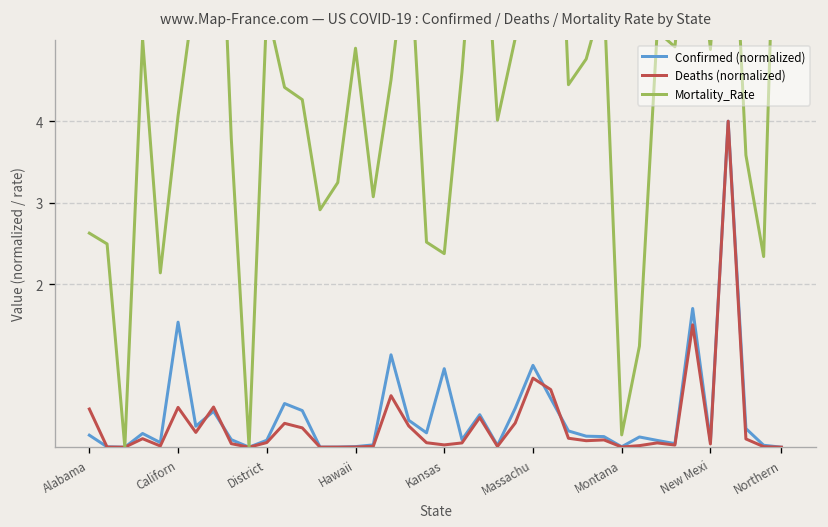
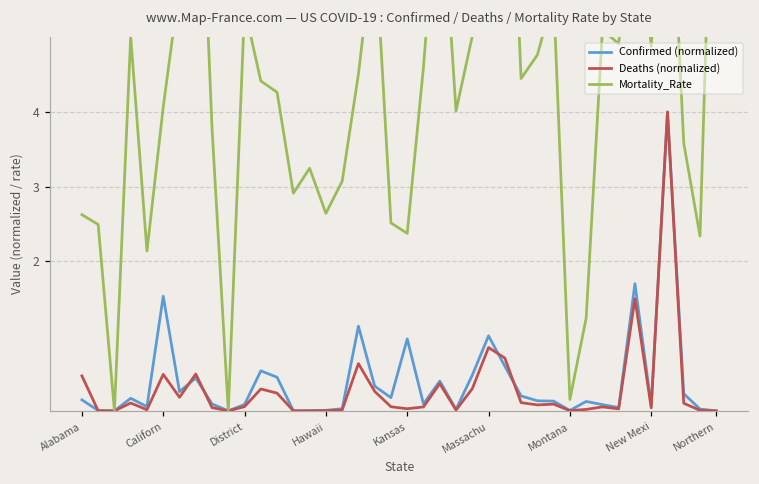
  {
    "Confirmed (normalized)": {
      "Alabama": 0.1,
      "Californ": 1.5,
      "Kansas": 1.0,
      "Massachu": 1.0
    },
    "Deaths (normalized)": {
      "Alabama": 0.5,
      "Californ": 0.5,
      "Kansas": 0.0,
      "Massachu": 0.8
    },
    "Mortality_Rate": {
      "Alabama": 2.6,
      "Californ": 4.1,
-     "Hawaii": 4.9,
+     "Hawaii": 2.6,
      "Kansas": 2.4,
      "Montana": 0.2
    }
  }
